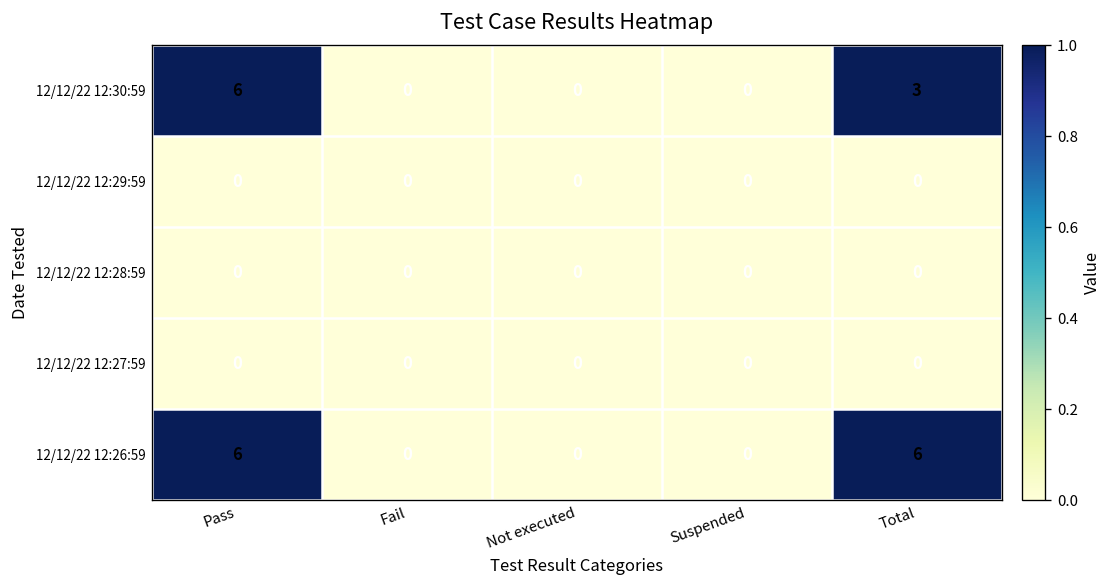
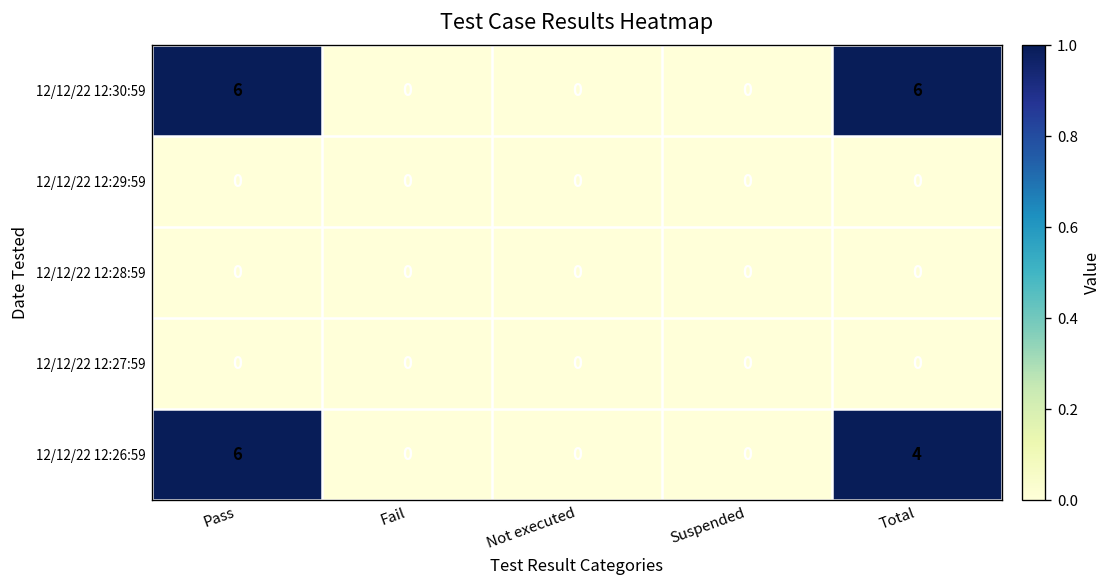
  {
    "12/12/22 12:30:59": {
      "Pass": 6,
-     "Total": 3
+     "Total": 6
    },
    "12/12/22 12:26:59": {
      "Pass": 6,
-     "Total": 6
+     "Total": 4
    }
  }
